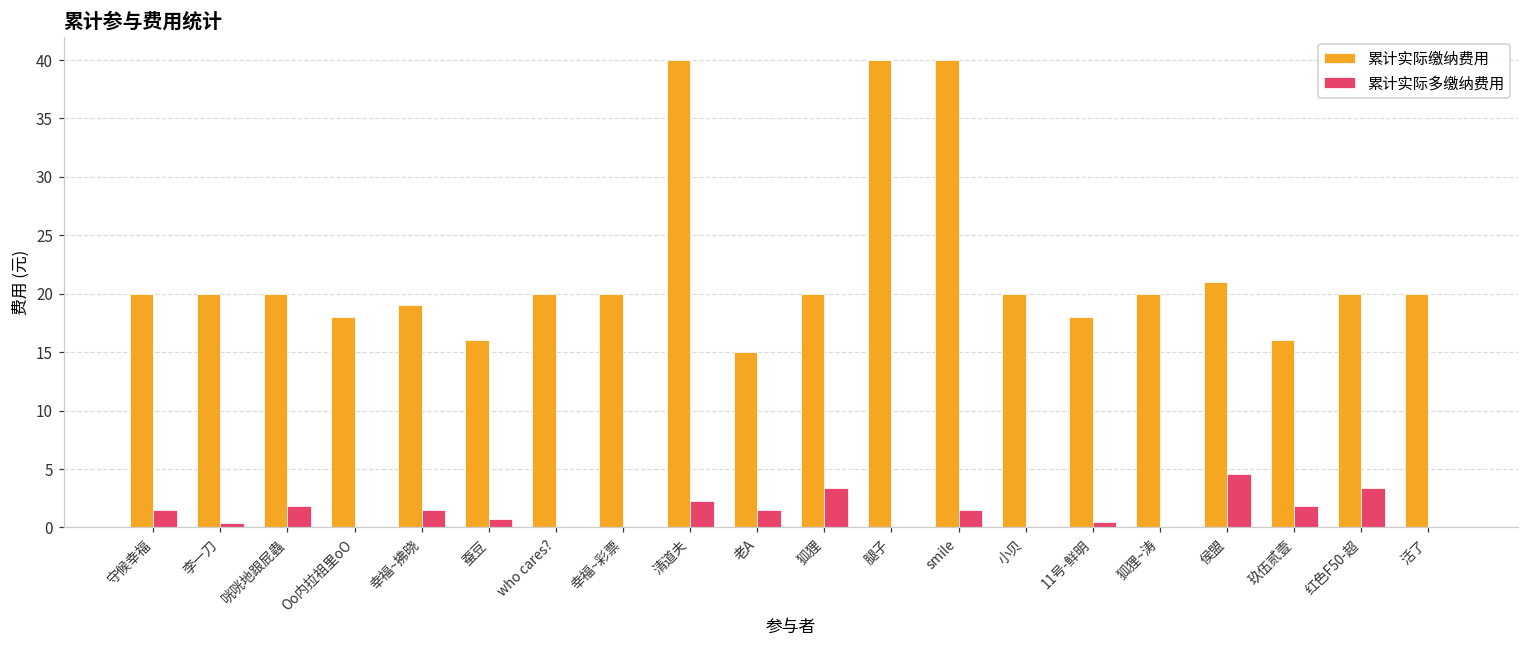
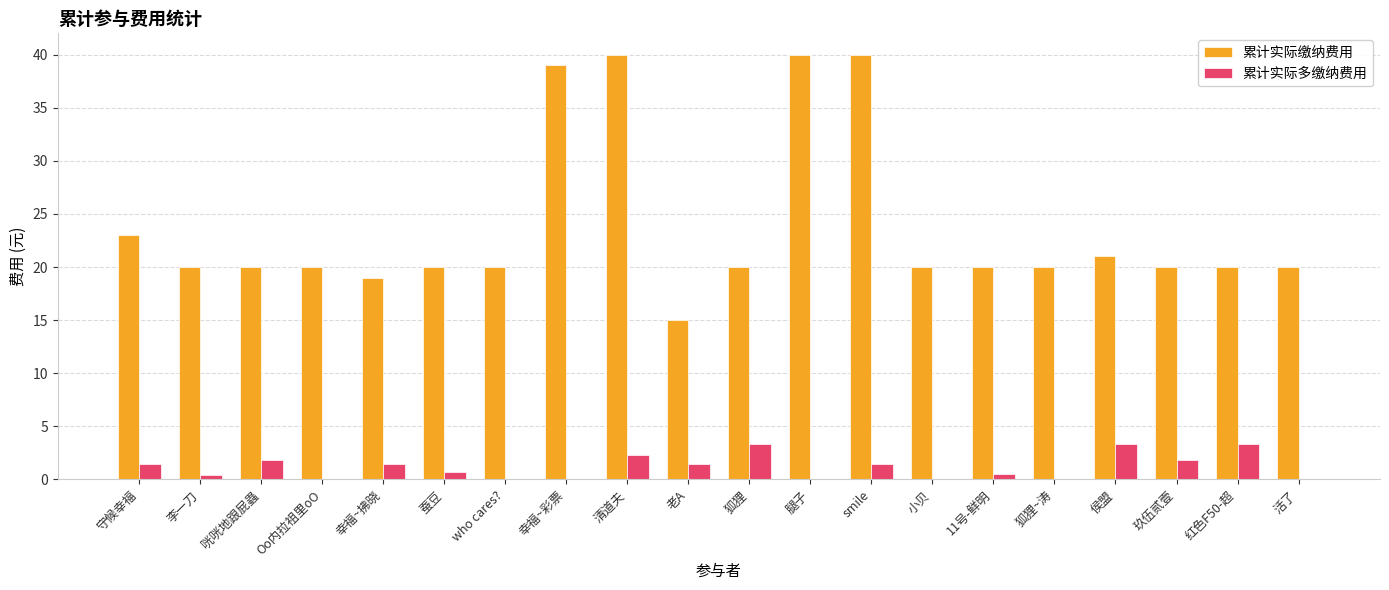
  {
    "累计实际缴纳费用": {
-     "守候幸福": 20,
+     "守候幸福": 23,
      "李一刀": 20,
      "咣咣地跟屁蟲": 20,
-     "Oo内拉祖里oO": 18,
+     "Oo内拉祖里oO": 20,
      "幸福~拂晓": 19,
-     "蚕豆": 16,
+     "蚕豆": 20,
      "who cares?": 20,
-     "幸福~彩票": 20,
+     "幸福~彩票": 39,
      "清道夫": 40,
      "老A": 15,
      "狐狸": 20,
      "腿子": 40,
      "smile": 40,
      "小贝": 20,
-     "11号-鲜明": 18,
+     "11号-鲜明": 20,
      "狐狸~涛": 20,
      "侯盟": 21,
-     "玖伍贰壹": 16,
+     "玖伍贰壹": 20,
      "红色F50-超": 20,
      "活了": 20
    },
    "累计实际多缴纳费用": {
      "守候幸福": 1.5,
      "李一刀": 0.4,
      "咣咣地跟屁蟲": 1.8,
      "Oo内拉祖里oO": 0.0,
      "幸福~拂晓": 1.5,
      "蚕豆": 0.7,
      "who cares?": 0.0,
      "幸福~彩票": 0.0,
      "清道夫": 2.3,
      "老A": 1.5,
      "狐狸": 3.3,
      "腿子": 0.0,
      "smile": 1.5,
      "小贝": 0.0,
      "11号-鲜明": 0.5,
      "狐狸~涛": 0.0,
-     "侯盟": 4.6,
+     "侯盟": 3.3,
      "玖伍贰壹": 1.8,
      "红色F50-超": 3.3,
      "活了": 0.0
    }
  }
